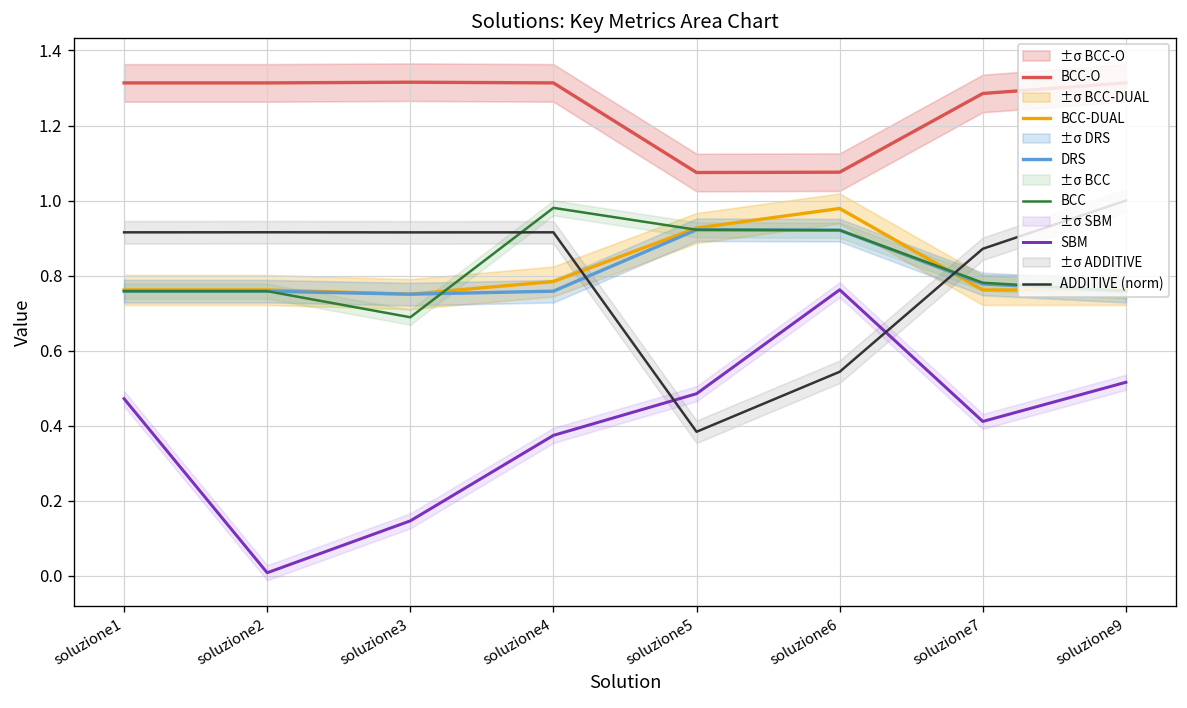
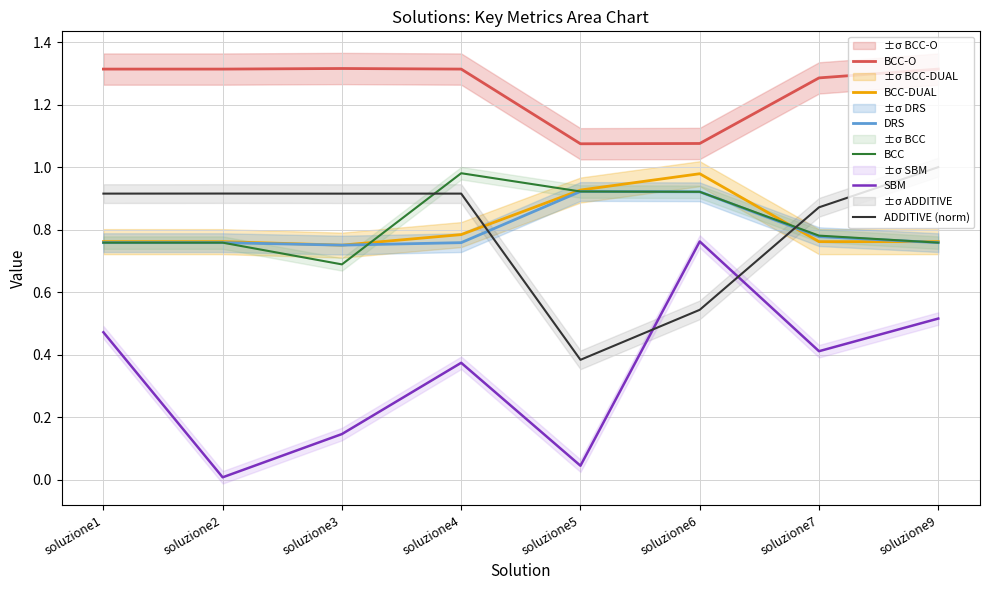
  {
    "BCC": {
      "soluzione3": 0.69,
      "soluzione4": 0.98
    },
    "SBM": {
      "soluzione1": 0.47,
      "soluzione2": 0.01,
      "soluzione3": 0.15,
      "soluzione4": 0.37,
-     "soluzione5": 0.49,
+     "soluzione5": 0.05,
      "soluzione6": 0.76,
      "soluzione7": 0.41,
      "soluzione9": 0.52
    }
  }
